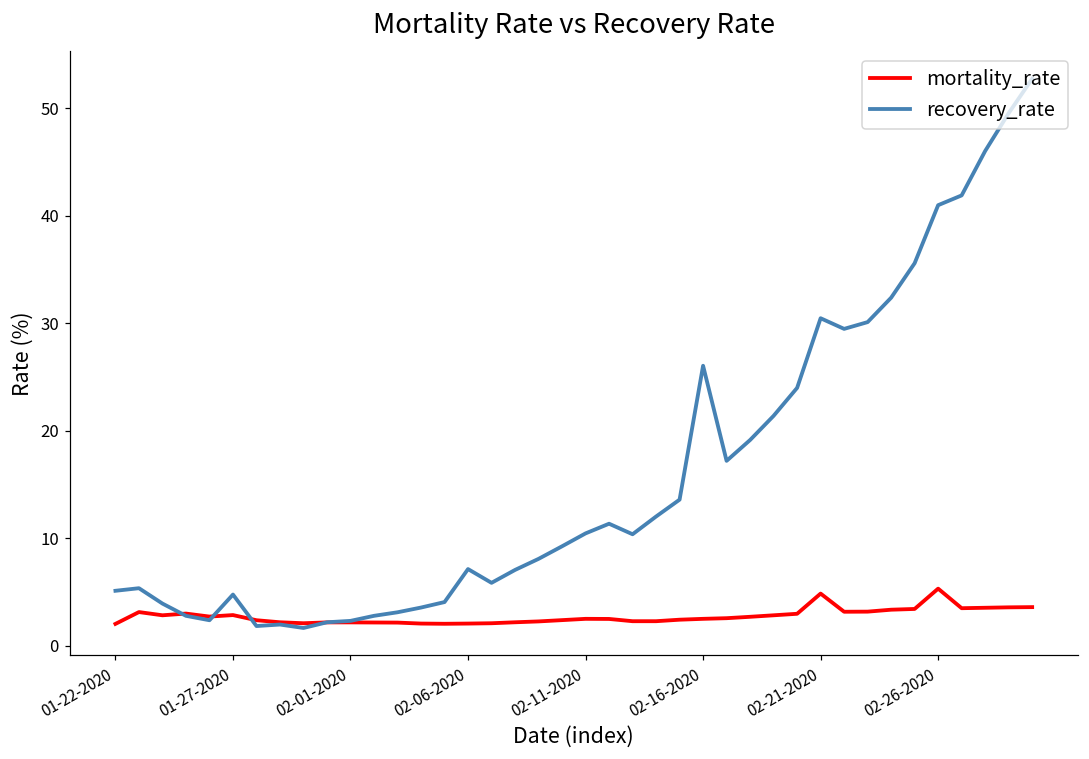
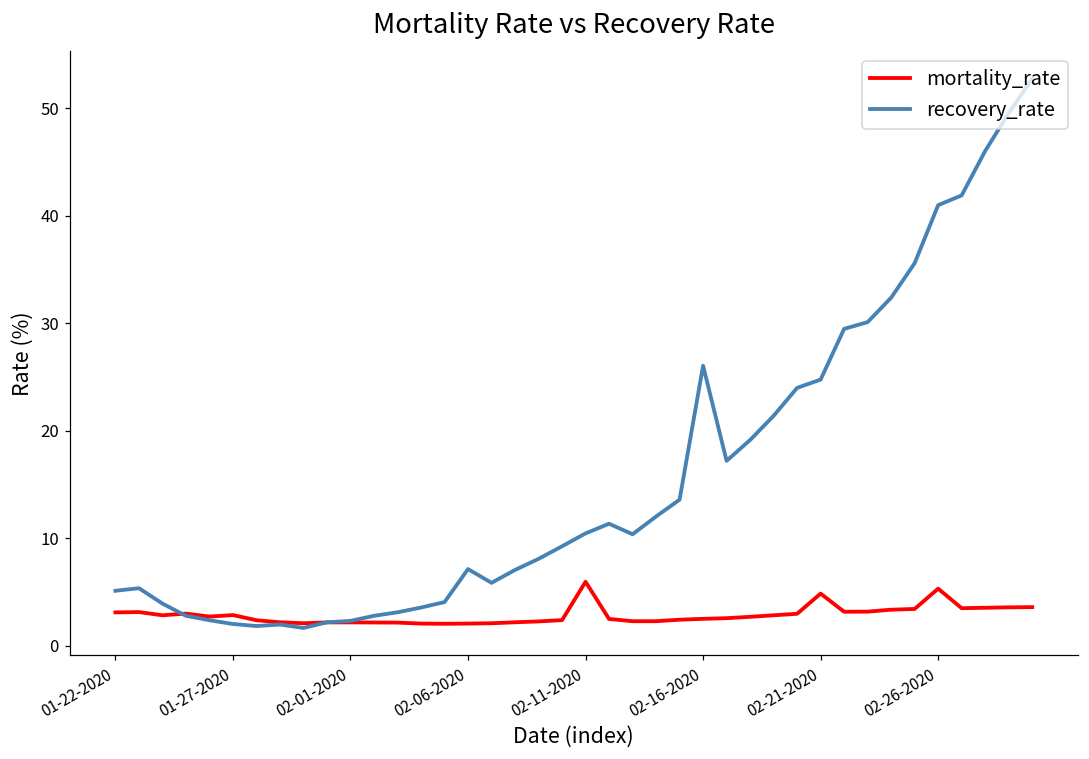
  {
    "mortality_rate": {
-     "01-22-2020": 2,
+     "01-22-2020": 3,
      "01-27-2020": 3,
      "02-06-2020": 2,
-     "02-11-2020": 3,
+     "02-11-2020": 6,
      "02-16-2020": 3,
      "02-21-2020": 5,
      "02-26-2020": 5
    },
    "recovery_rate": {
      "01-22-2020": 5,
-     "01-27-2020": 5,
+     "01-27-2020": 2,
      "02-06-2020": 7,
      "02-11-2020": 10,
      "02-16-2020": 26,
-     "02-21-2020": 30,
+     "02-21-2020": 25,
      "02-26-2020": 41
    }
  }
